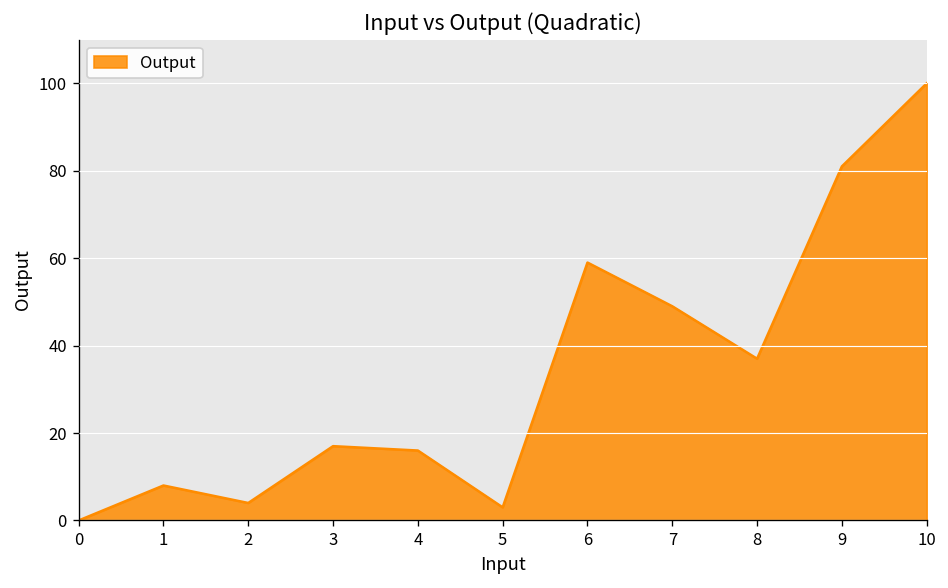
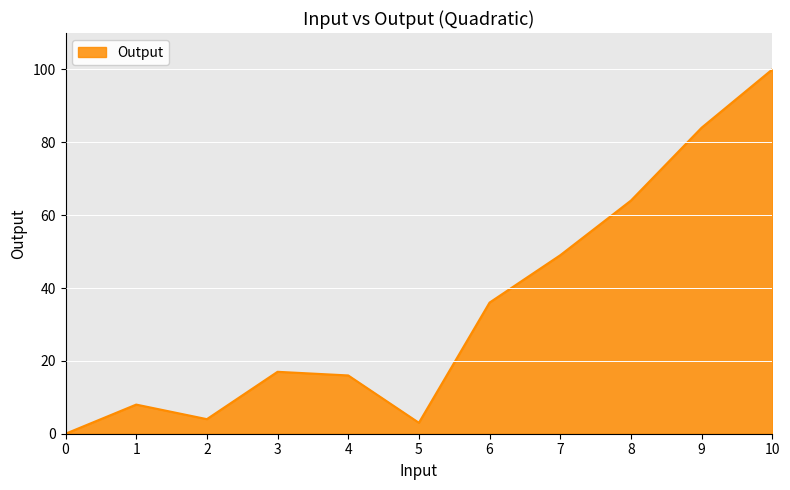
  {
    "0": 0,
    "1": 8,
    "2": 4,
    "3": 17,
    "4": 16,
    "5": 3,
-   "6": 59,
+   "6": 36,
    "7": 49,
-   "8": 37,
-   "9": 81,
+   "8": 64,
+   "9": 84,
    "10": 100
  }
